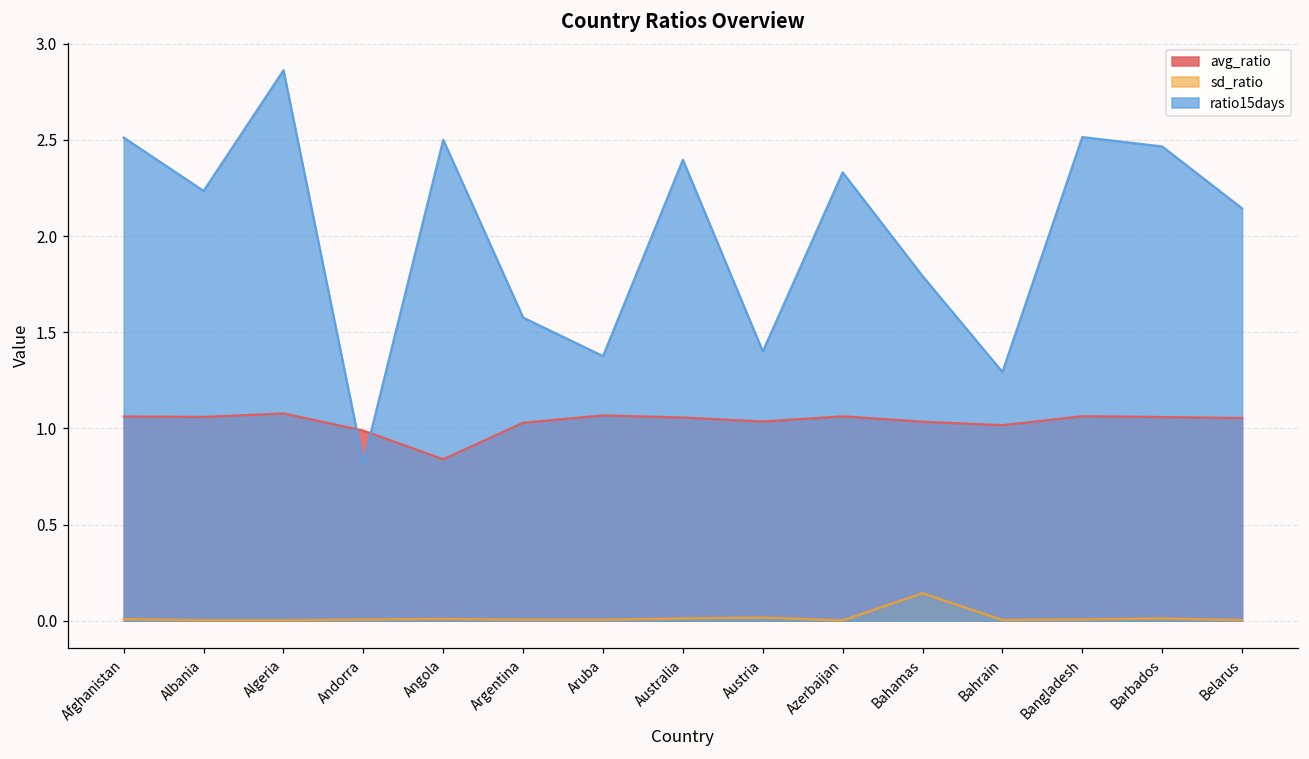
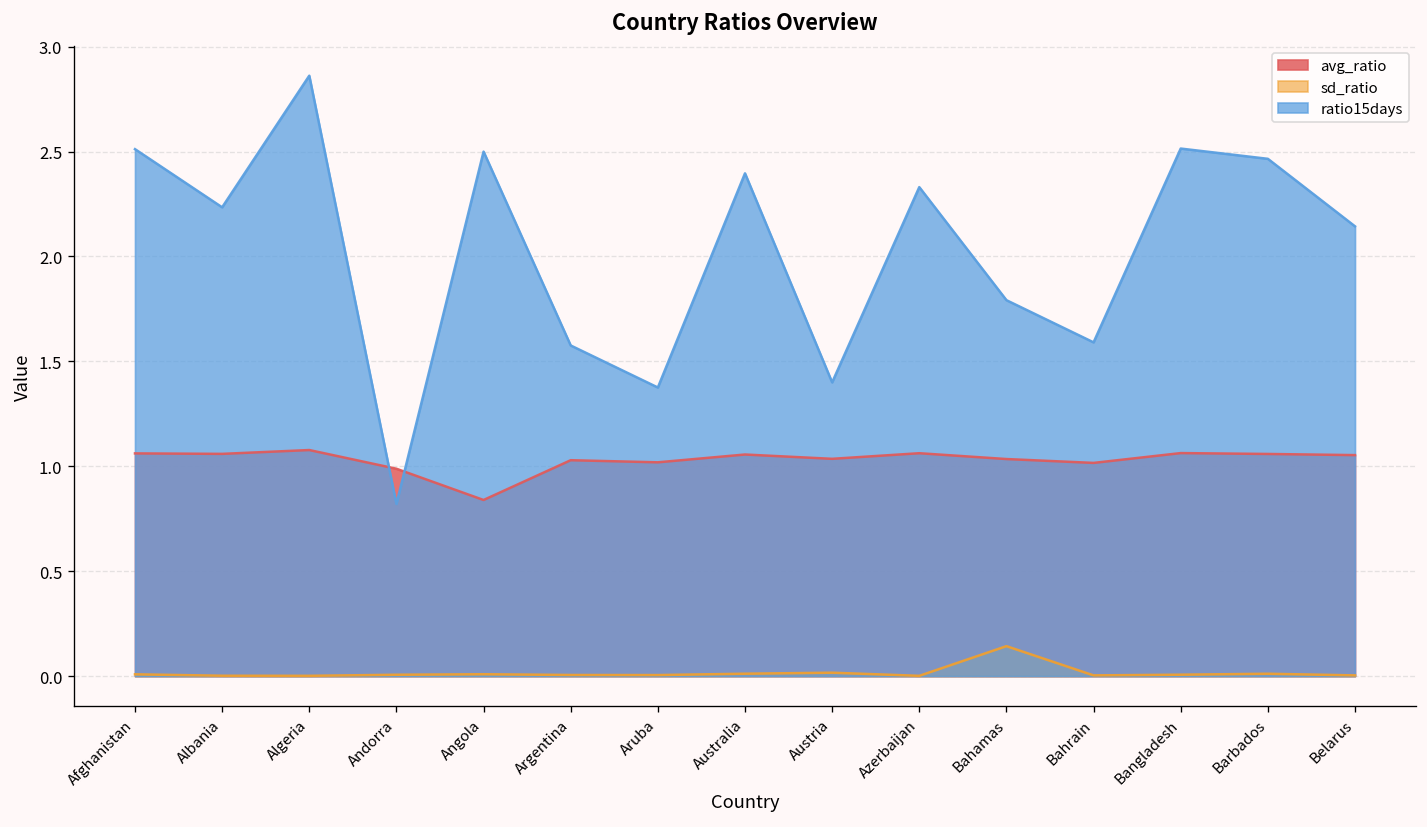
  {
    "avg_ratio": {
      "Afghanistan": 1.06,
      "Albania": 1.06,
      "Algeria": 1.08,
      "Andorra": 0.99,
      "Angola": 0.84,
      "Argentina": 1.03,
-     "Aruba": 1.07,
+     "Aruba": 1.02,
      "Australia": 1.06,
      "Austria": 1.04,
      "Azerbaijan": 1.06,
      "Bahamas": 1.03,
      "Bahrain": 1.02,
      "Bangladesh": 1.06,
      "Barbados": 1.06,
      "Belarus": 1.05
    },
    "sd_ratio": {
      "Afghanistan": 0.01,
      "Albania": 0.00,
      "Algeria": 0.00,
      "Andorra": 0.01,
      "Angola": 0.01,
      "Argentina": 0.01,
      "Aruba": 0.01,
      "Australia": 0.01,
      "Austria": 0.02,
      "Azerbaijan": 0.00,
      "Bahamas": 0.14,
      "Bahrain": 0.00,
      "Bangladesh": 0.01,
      "Barbados": 0.01,
      "Belarus": 0.00
    },
    "ratio15days": {
      "Afghanistan": 2.51,
      "Albania": 2.23,
      "Algeria": 2.86,
      "Andorra": 0.82,
      "Angola": 2.50,
      "Argentina": 1.58,
      "Aruba": 1.38,
      "Australia": 2.40,
      "Austria": 1.40,
      "Azerbaijan": 2.33,
      "Bahamas": 1.79,
-     "Bahrain": 1.29,
+     "Bahrain": 1.59,
      "Bangladesh": 2.51,
      "Barbados": 2.47,
      "Belarus": 2.14
    }
  }
